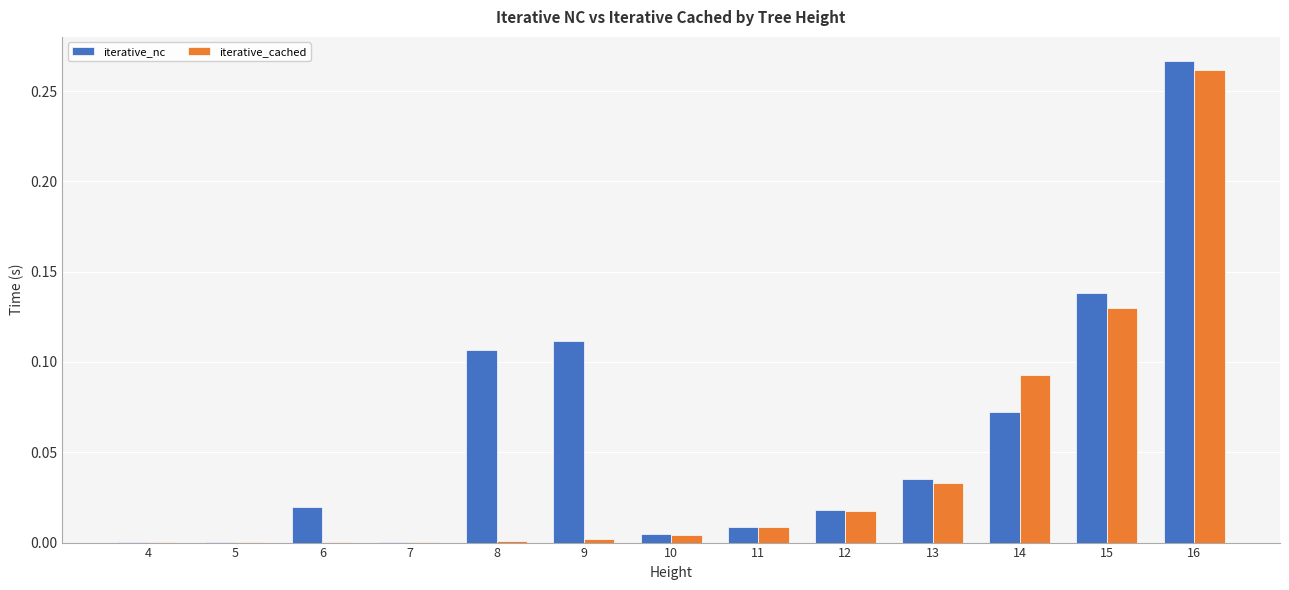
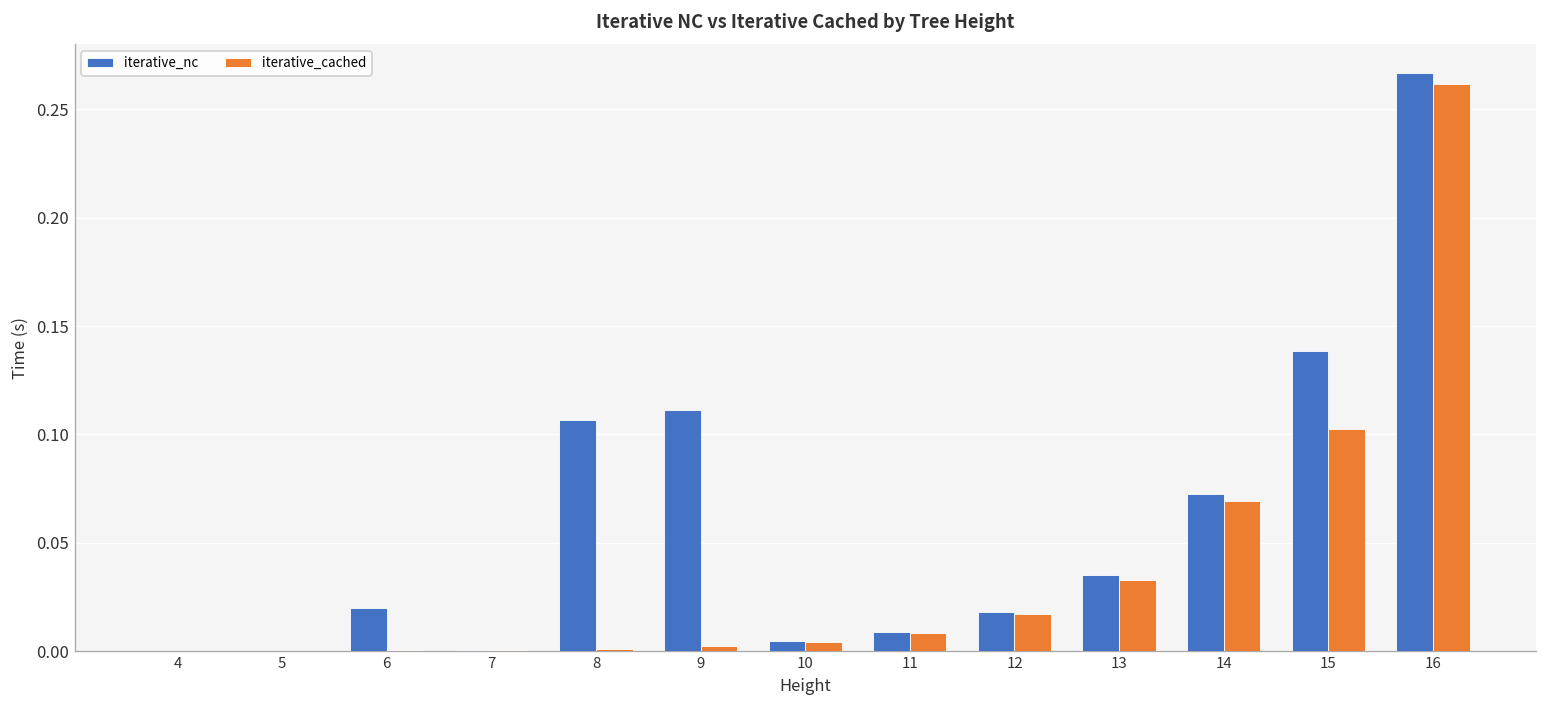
  {
    "iterative_nc": {
      "6": 0.020,
      "8": 0.107,
      "9": 0.111,
      "10": 0.004,
      "11": 0.009,
      "12": 0.018,
      "13": 0.035,
      "14": 0.073,
      "15": 0.138,
      "16": 0.267
    },
    "iterative_cached": {
      "9": 0.002,
      "10": 0.004,
      "11": 0.009,
      "12": 0.017,
      "13": 0.033,
-     "14": 0.093,
-     "15": 0.130,
+     "14": 0.069,
+     "15": 0.102,
      "16": 0.262
    }
  }
